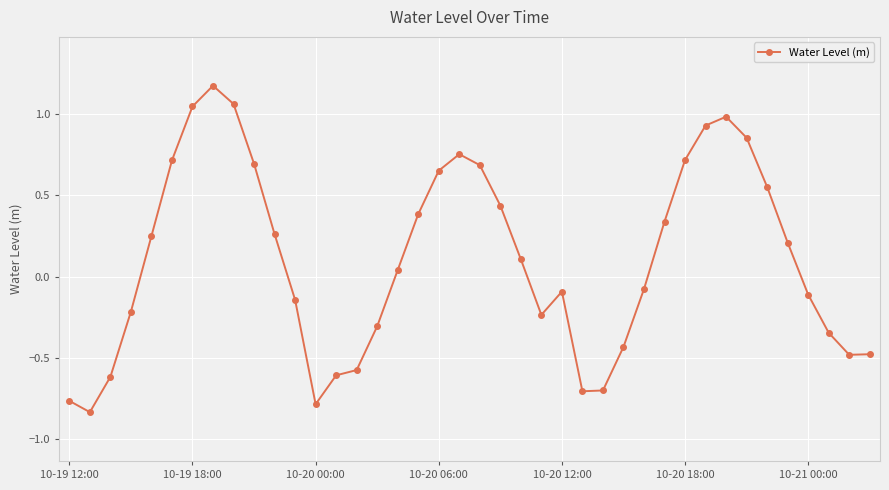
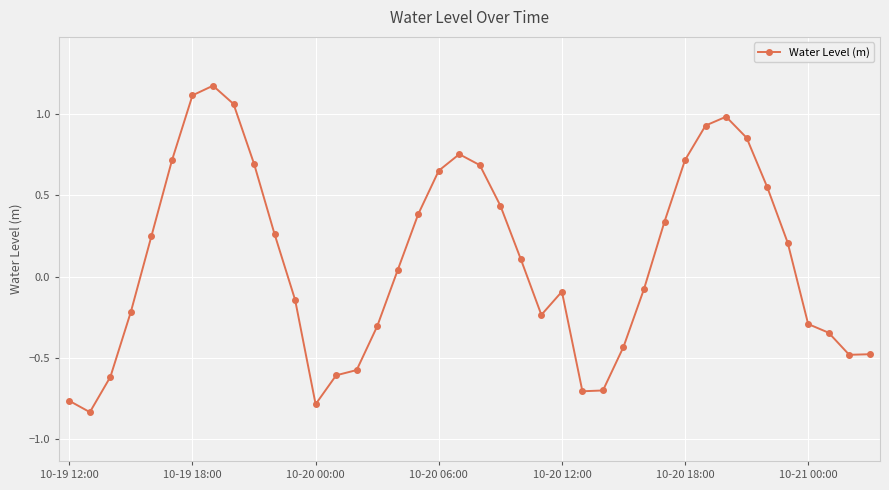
  {
    "10-19 12:00": -0.76,
-   "10-19 18:00": 1.04,
+   "10-19 18:00": 1.11,
    "10-20 00:00": -0.78,
    "10-20 06:00": 0.65,
    "10-20 12:00": -0.09,
    "10-20 18:00": 0.72,
-   "10-21 00:00": -0.11
+   "10-21 00:00": -0.29
  }
